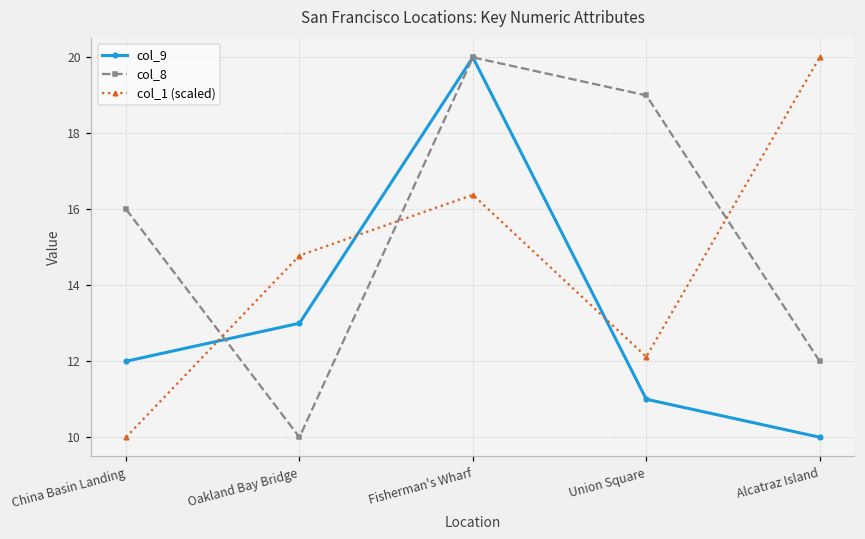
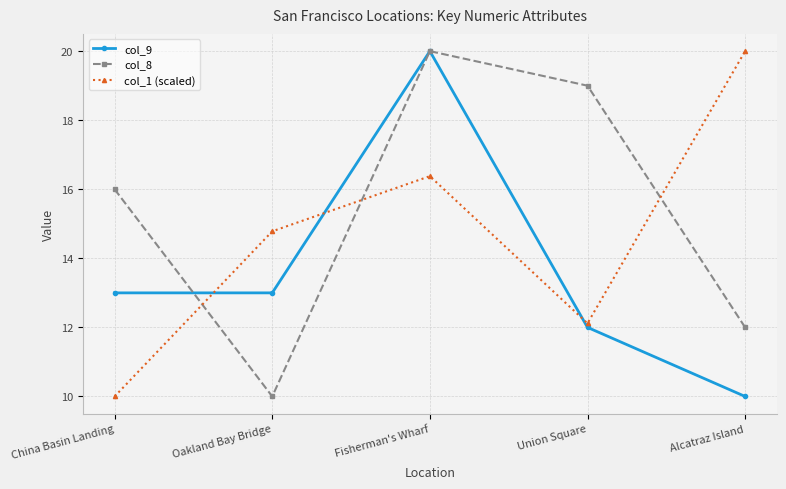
  {
    "col_9": {
-     "China Basin Landing": 12,
+     "China Basin Landing": 13,
      "Oakland Bay Bridge": 13,
-     "Union Square": 11,
+     "Union Square": 12,
      "Alcatraz Island": 10
    },
    "col_8": {
      "China Basin Landing": 16,
      "Oakland Bay Bridge": 10,
      "Union Square": 19,
      "Alcatraz Island": 12
    },
    "col_1 (scaled)": {
      "China Basin Landing": 10,
      "Oakland Bay Bridge": 14.8,
      "Fisherman's Wharf": 16.4,
      "Union Square": 12.1,
      "Alcatraz Island": 20
    }
  }
